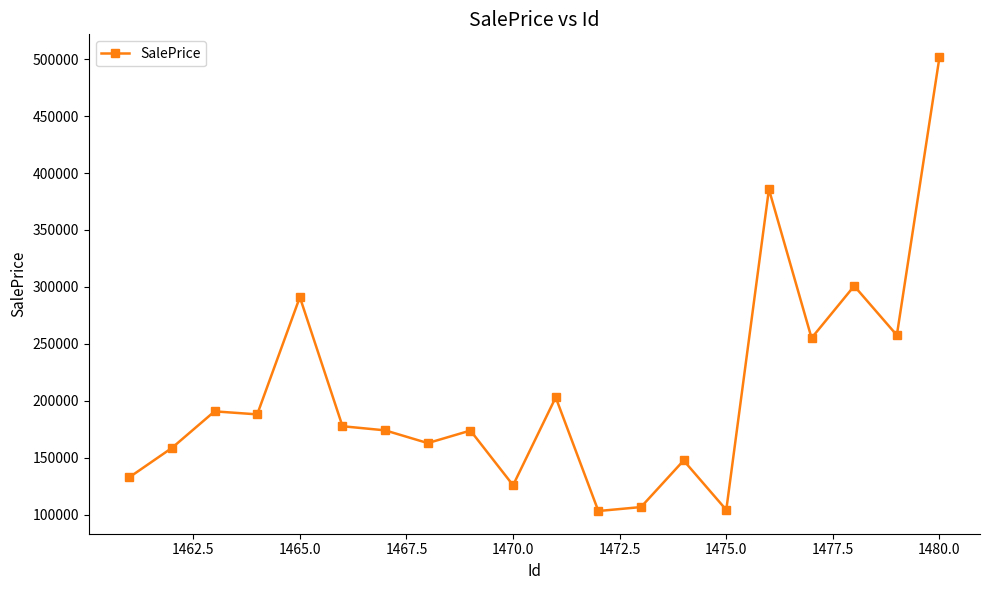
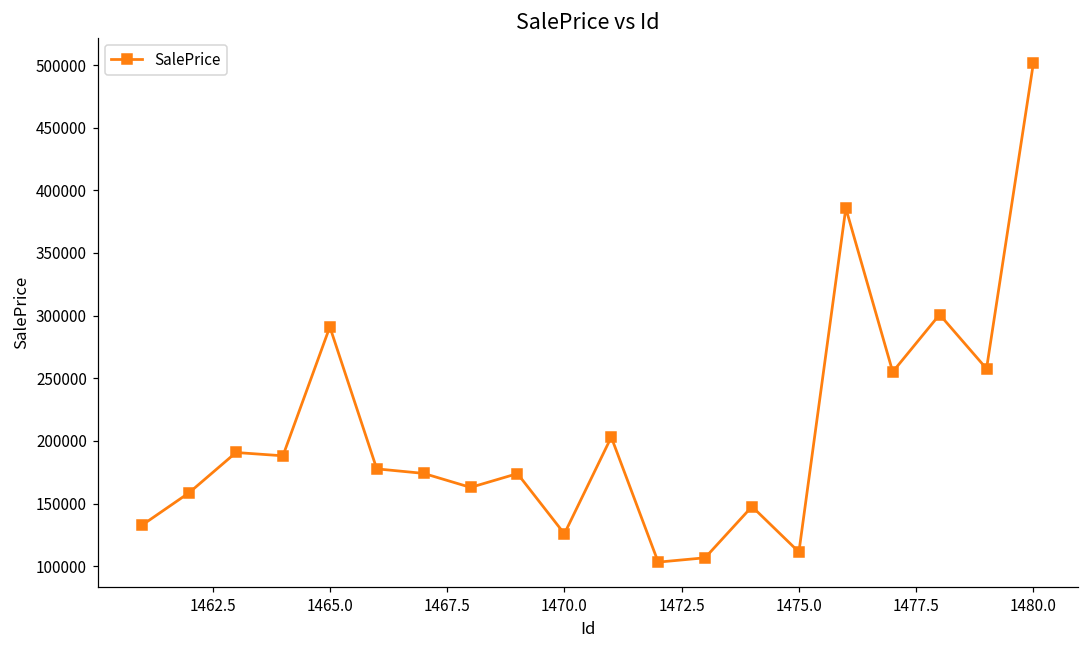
  {
    "1465.0": 291000,
    "1470.0": 126000,
-   "1475.0": 104000,
+   "1475.0": 111000,
    "1480.0": 502000
  }
